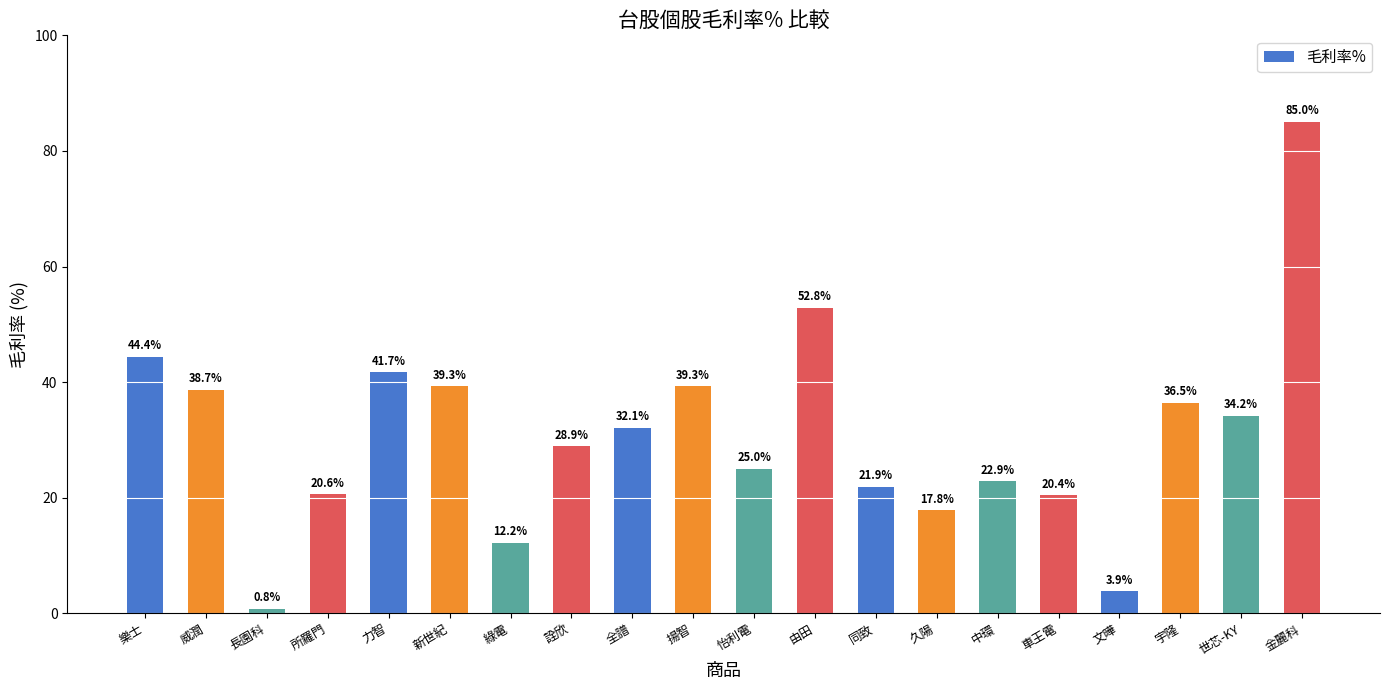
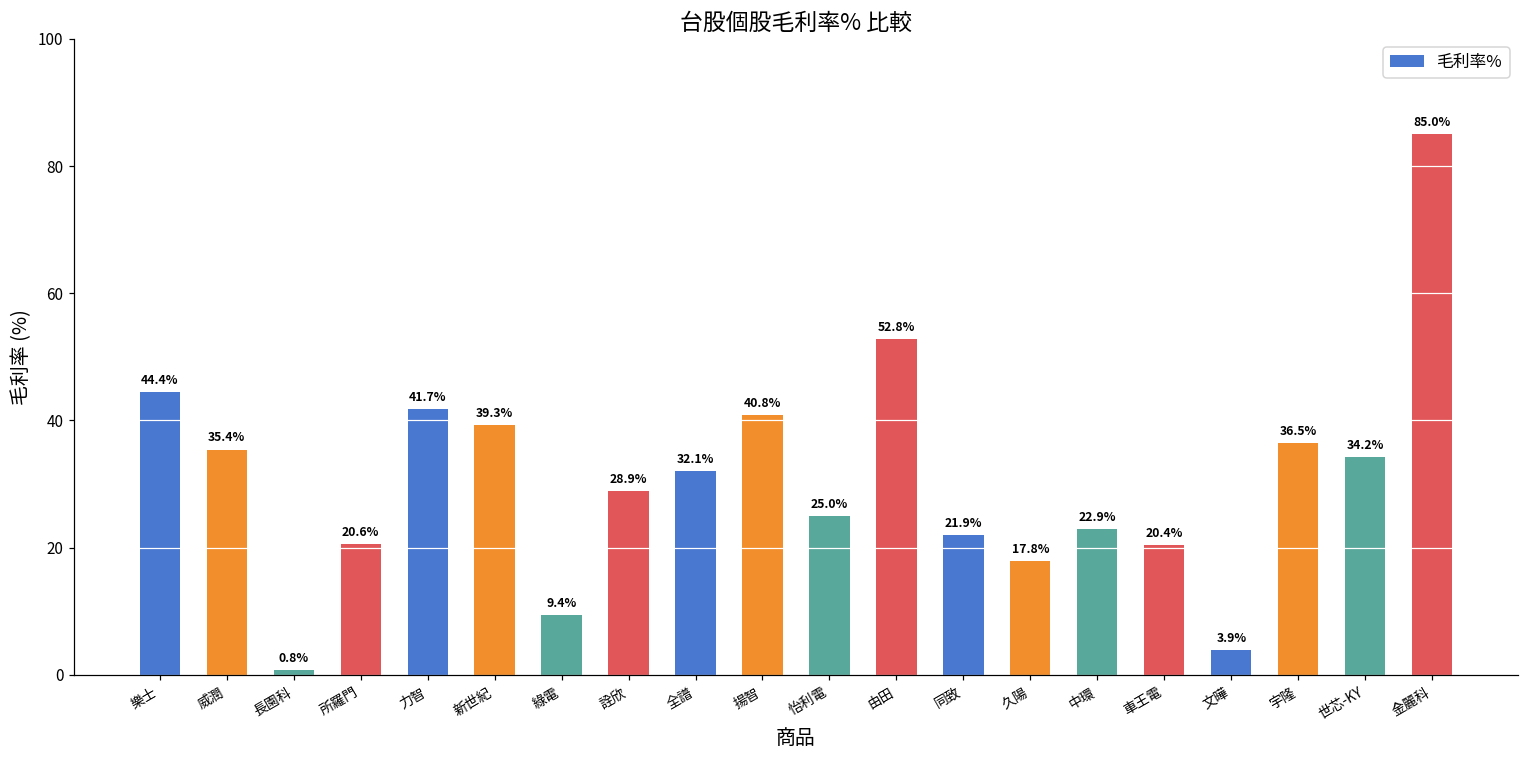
  {
    "樂士": "44.4%",
-   "威潤": "38.7%",
+   "威潤": "35.4%",
    "長園科": "0.8%",
    "所羅門": "20.6%",
    "力智": "41.7%",
    "新世紀": "39.3%",
-   "綠電": "12.2%",
+   "綠電": "9.4%",
    "詮欣": "28.9%",
    "全譜": "32.1%",
-   "揚智": "39.3%",
+   "揚智": "40.8%",
    "怡利電": "25.0%",
    "由田": "52.8%",
    "同致": "21.9%",
    "久陽": "17.8%",
    "中環": "22.9%",
    "車王電": "20.4%",
    "文曄": "3.9%",
    "宇隆": "36.5%",
    "世芯-KY": "34.2%",
    "金麗科": "85.0%"
  }
